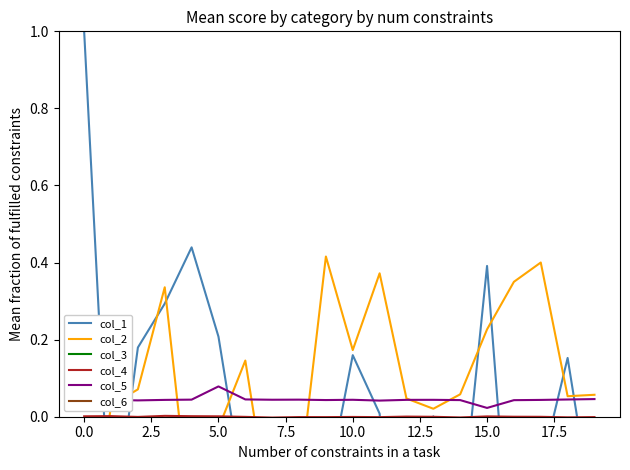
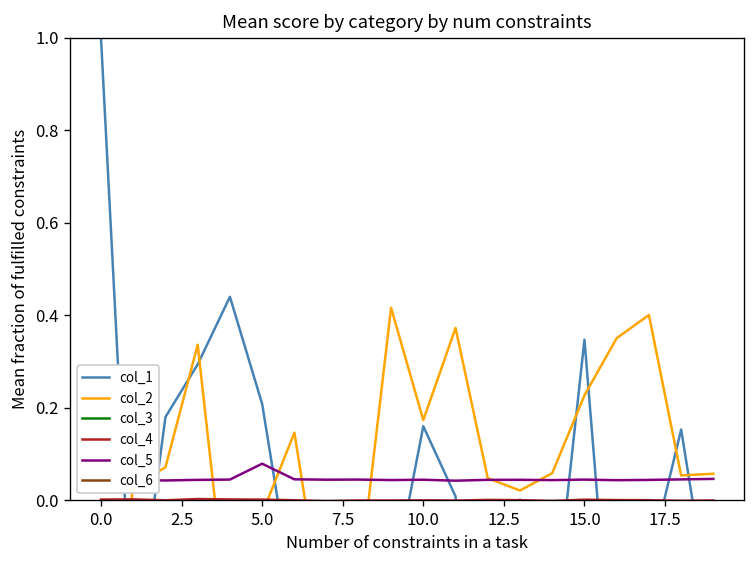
  {
    "col_1": {
      "0.0": 1.00,
      "5.0": 0.21,
      "10.0": 0.16,
-     "15.0": 0.39
+     "15.0": 0.35
    },
    "col_2": {
      "10.0": 0.17,
      "15.0": 0.23
    },
    "col_5": {
      "5.0": 0.08,
      "10.0": 0.04,
-     "15.0": 0.02
+     "15.0": 0.04
    }
  }
